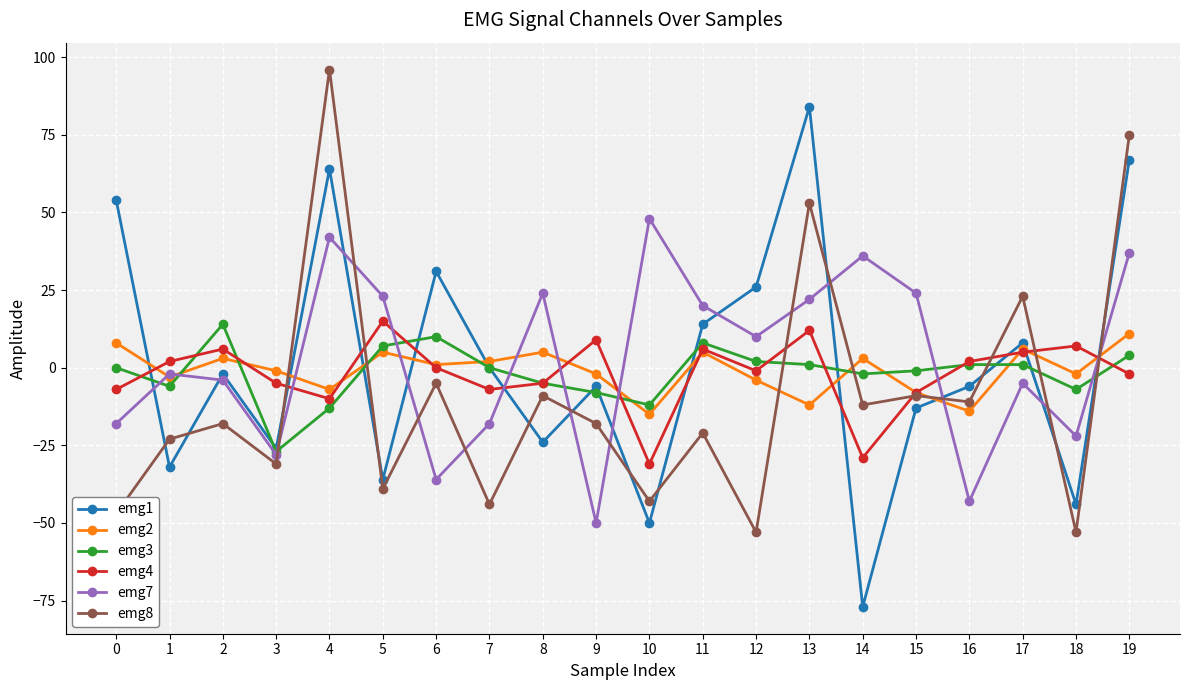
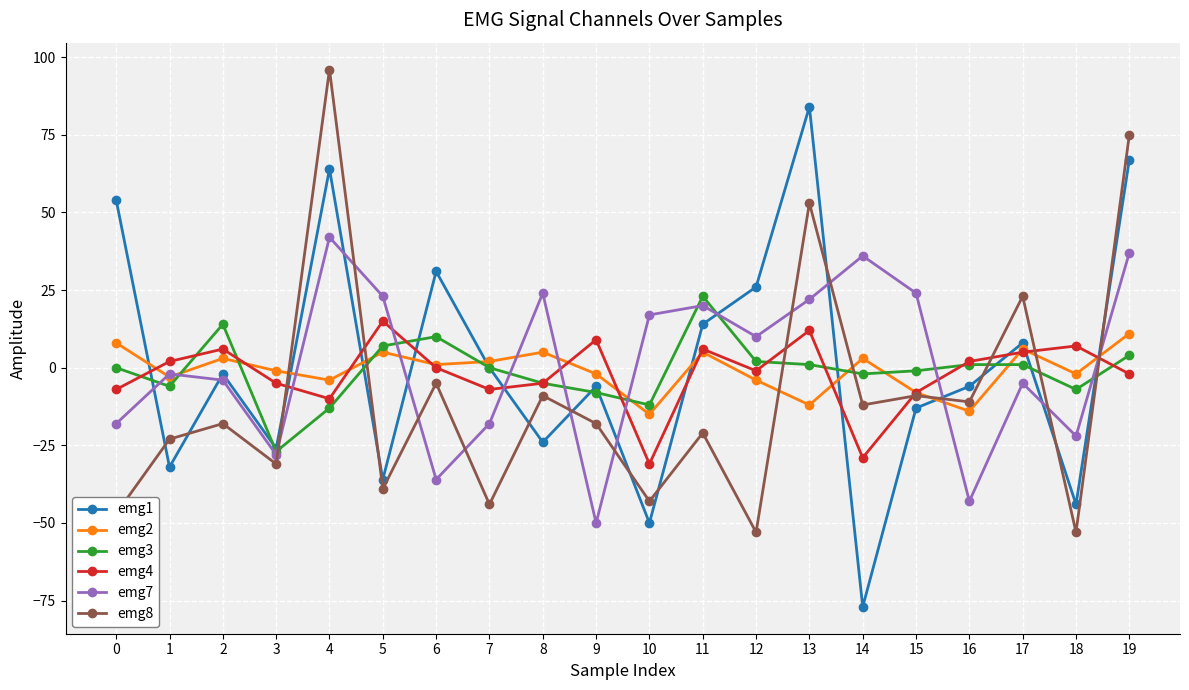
  {
    "emg1": {
      "0": 54,
      "1": -32,
      "2": -2,
      "3": -26,
      "4": 64,
      "5": -36,
      "6": 31,
      "8": -24,
      "9": -6,
      "10": -50,
      "11": 14,
      "12": 26,
      "13": 84,
      "14": -77,
      "15": -13,
      "16": -6,
      "17": 8,
      "18": -44,
      "19": 67
    },
    "emg2": {
      "0": 8,
      "1": -3,
      "2": 3,
      "3": -1,
-     "4": -7,
+     "4": -4,
      "5": 5,
      "6": 1,
      "7": 2,
      "8": 5,
      "9": -2,
      "10": -15,
      "11": 5,
      "12": -4,
      "13": -12,
      "14": 3,
      "16": -14,
      "17": 6,
      "18": -2,
      "19": 11
    },
    "emg3": {
      "0": 0,
      "1": -6,
      "2": 14,
      "3": -27,
      "4": -13,
      "5": 7,
      "6": 10,
      "9": -8,
      "10": -12,
-     "11": 8,
+     "11": 23,
      "12": 2,
      "13": 1,
      "14": -2,
      "15": -1,
      "16": 1,
      "17": 1,
      "18": -7,
      "19": 4
    },
    "emg4": {
      "0": -7,
      "1": 2,
      "2": 6,
      "3": -5,
      "4": -10,
      "5": 15,
      "6": 0,
      "7": -7,
      "9": 9,
      "10": -31,
      "11": 6,
      "12": -1,
      "13": 12,
      "14": -29,
      "16": 2,
      "17": 5,
      "18": 7,
      "19": -2
    },
    "emg7": {
      "0": -18,
      "1": -2,
      "2": -4,
      "3": -28,
      "4": 42,
      "5": 23,
      "6": -36,
      "7": -18,
      "8": 24,
      "9": -50,
-     "10": 48,
+     "10": 17,
      "11": 20,
      "12": 10,
      "13": 22,
      "14": 36,
      "15": 24,
      "16": -43,
      "17": -5,
      "18": -22,
      "19": 37
    },
    "emg8": {
      "1": -23,
      "2": -18,
      "3": -31,
      "4": 96,
      "5": -39,
      "6": -5,
      "7": -44,
      "8": -9,
      "9": -18,
      "10": -43,
      "11": -21,
      "12": -53,
      "13": 53,
      "14": -12,
      "15": -9,
      "16": -11,
      "17": 23,
      "18": -53,
      "19": 75
    }
  }
